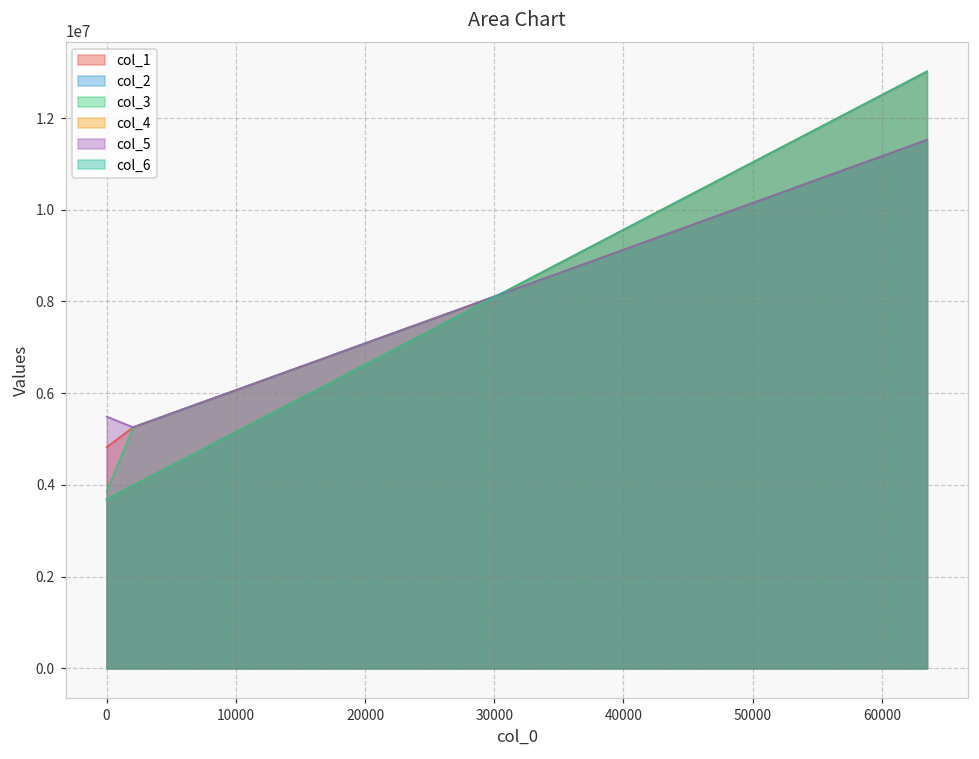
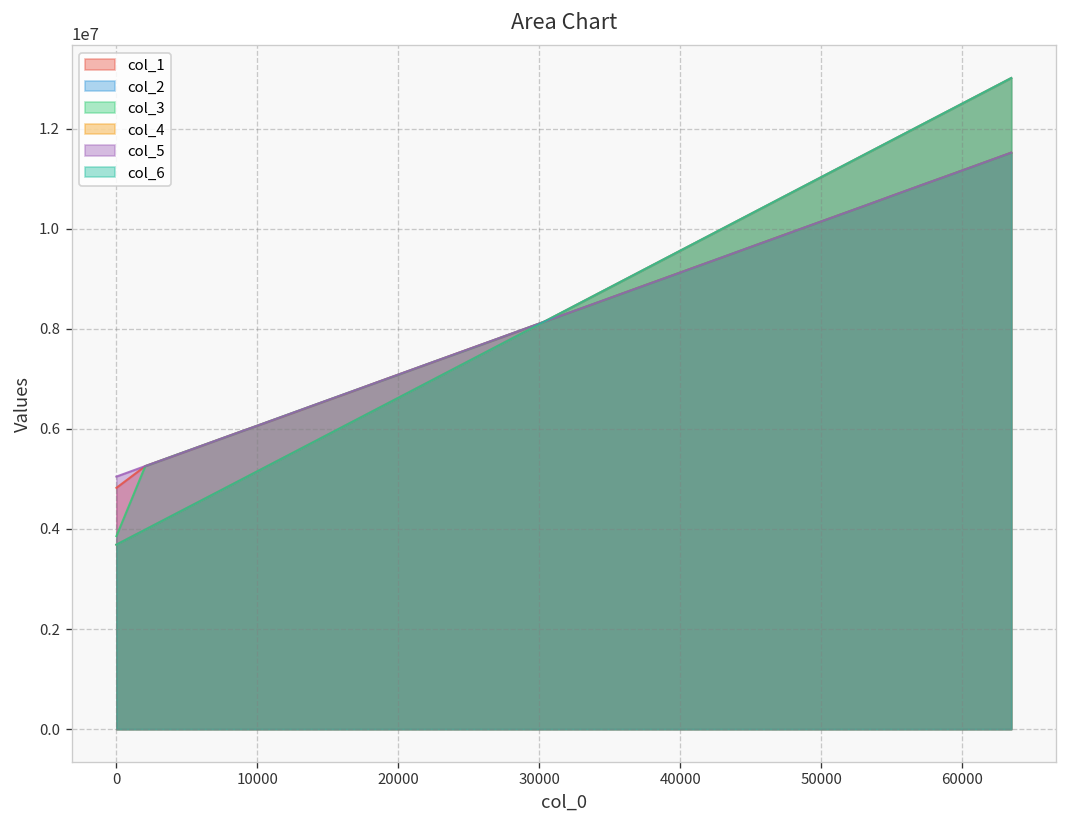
  {
    "col_1": {
      "0": 4800000
    },
    "col_5": {
-     "0": 5500000
+     "0": 5000000
    }
  }
